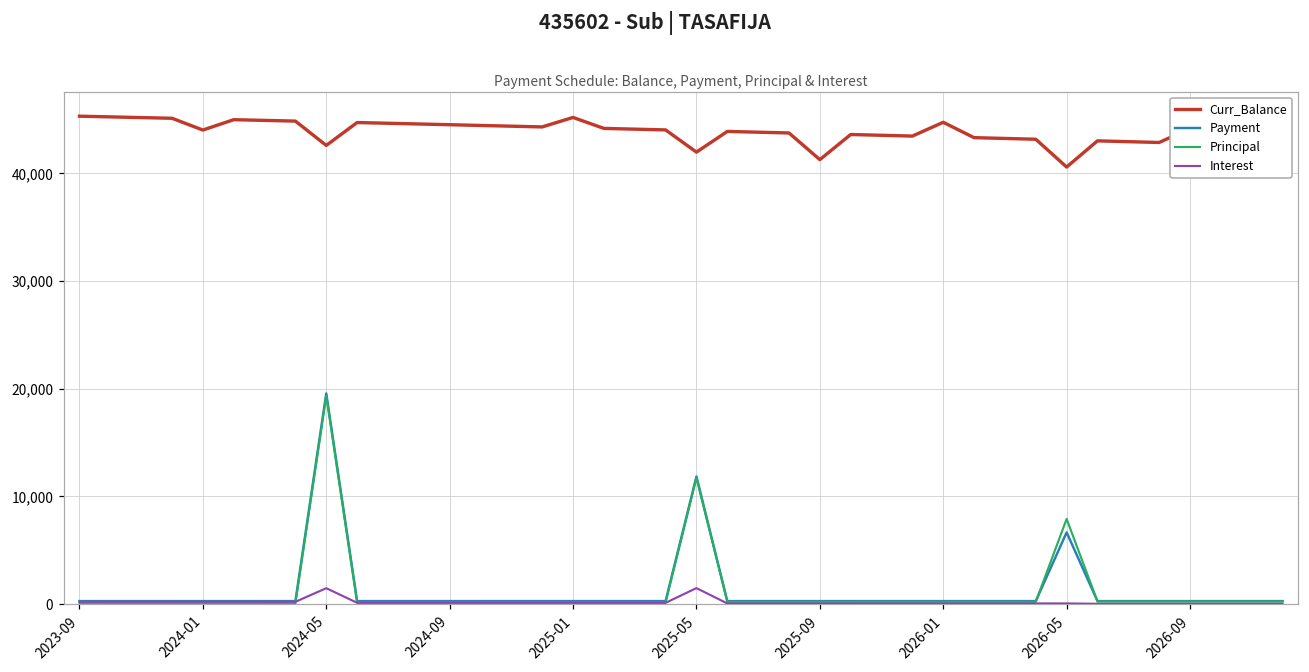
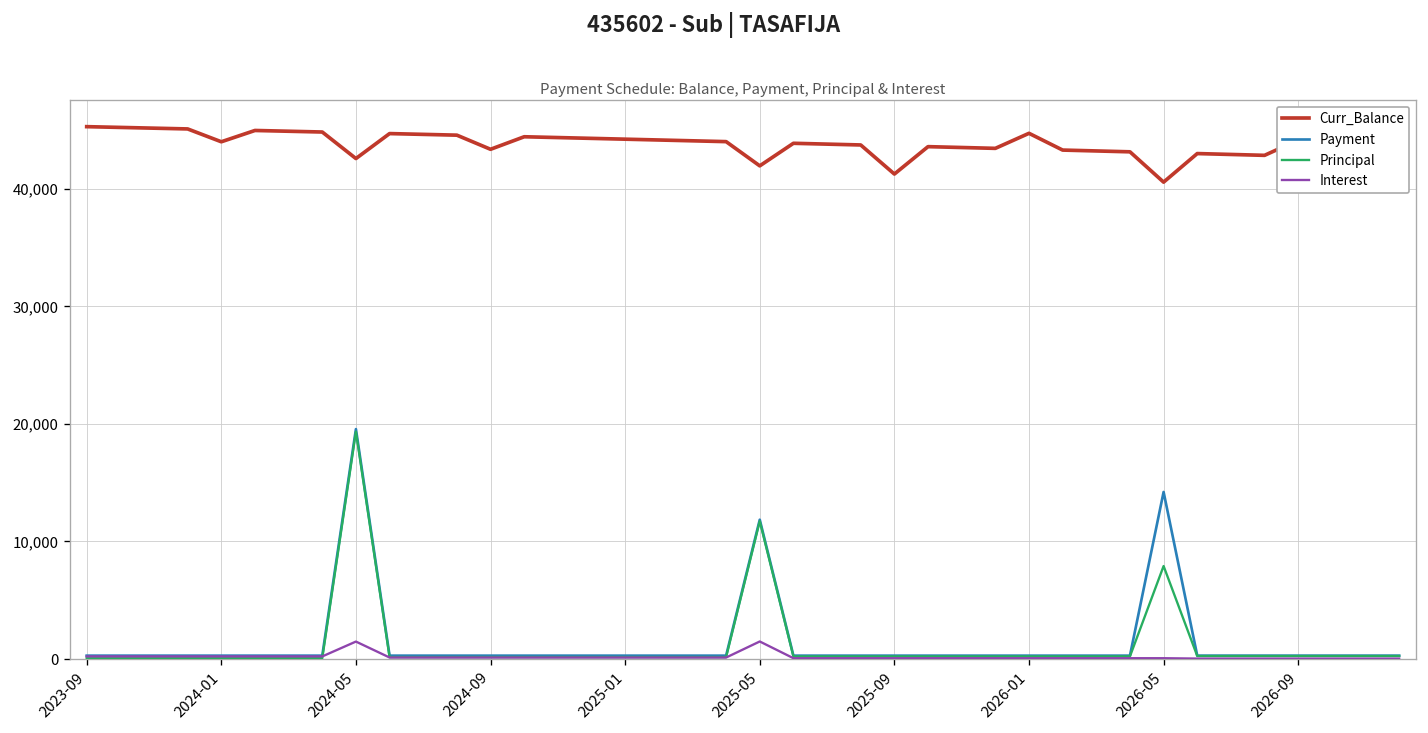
  {
    "Curr_Balance": {
      "2023-09": "45,000",
      "2024-01": "44,000",
      "2024-05": "43,000",
-     "2024-09": "45,000",
-     "2025-01": "45,000",
+     "2024-09": "43,000",
+     "2025-01": "44,000",
      "2025-05": "42,000",
      "2025-09": "41,000",
      "2026-01": "45,000",
      "2026-05": "41,000"
    },
    "Payment": {
-     "2026-05": "7,000"
+     "2026-05": "14,000"
    },
    "Principal": {
      "2026-05": "8,000"
    },
    "Interest": {
      "2024-05": "1,000",
      "2025-05": "1,000",
      "2026-05": "0"
    }
  }
